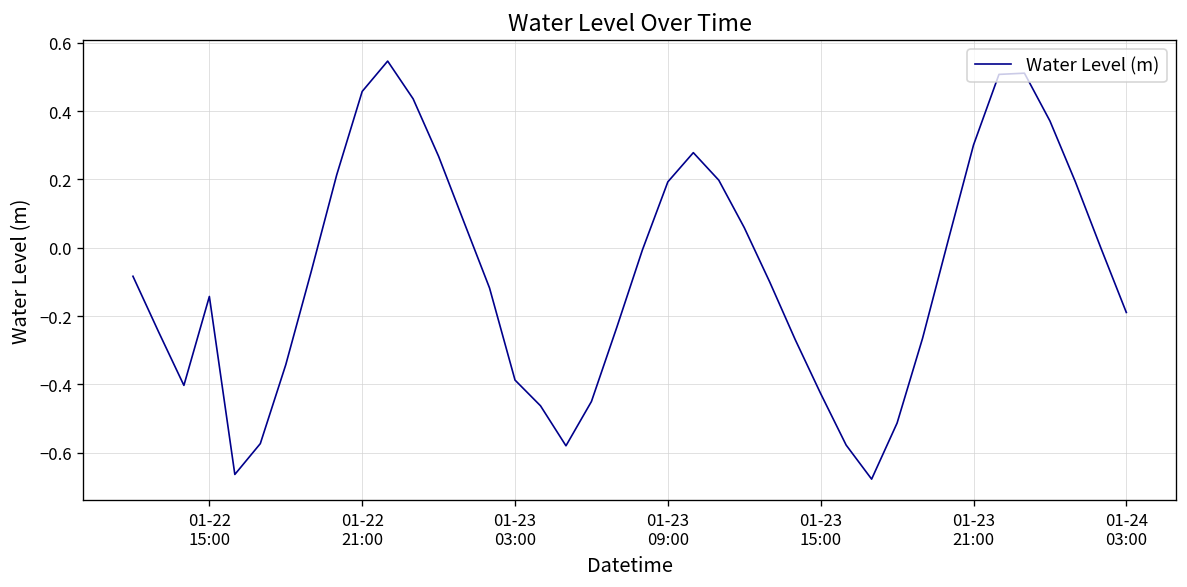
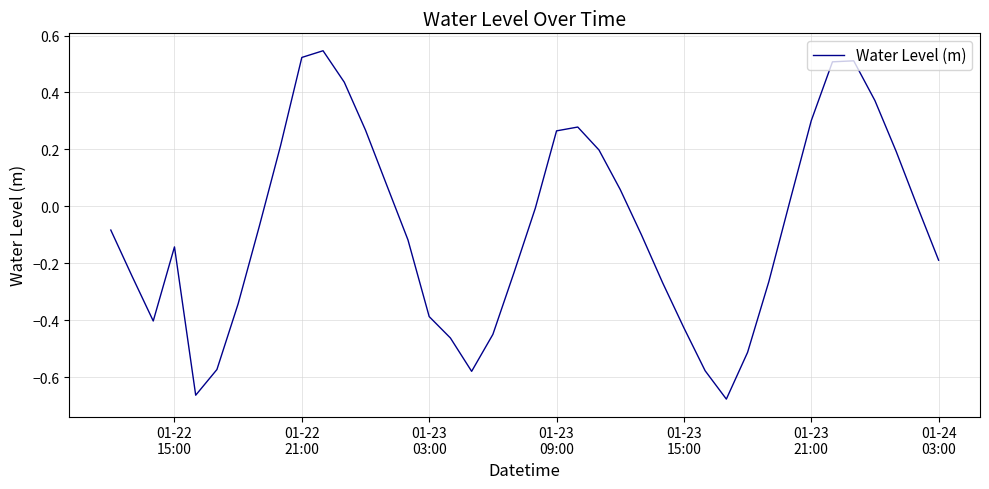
  {
    "01-22 15:00": -0.14,
-   "01-22 21:00": 0.46,
+   "01-22 21:00": 0.52,
    "01-23 03:00": -0.39,
-   "01-23 09:00": 0.19,
+   "01-23 09:00": 0.26,
    "01-23 15:00": -0.43,
    "01-23 21:00": 0.30,
    "01-24 03:00": -0.19
  }
